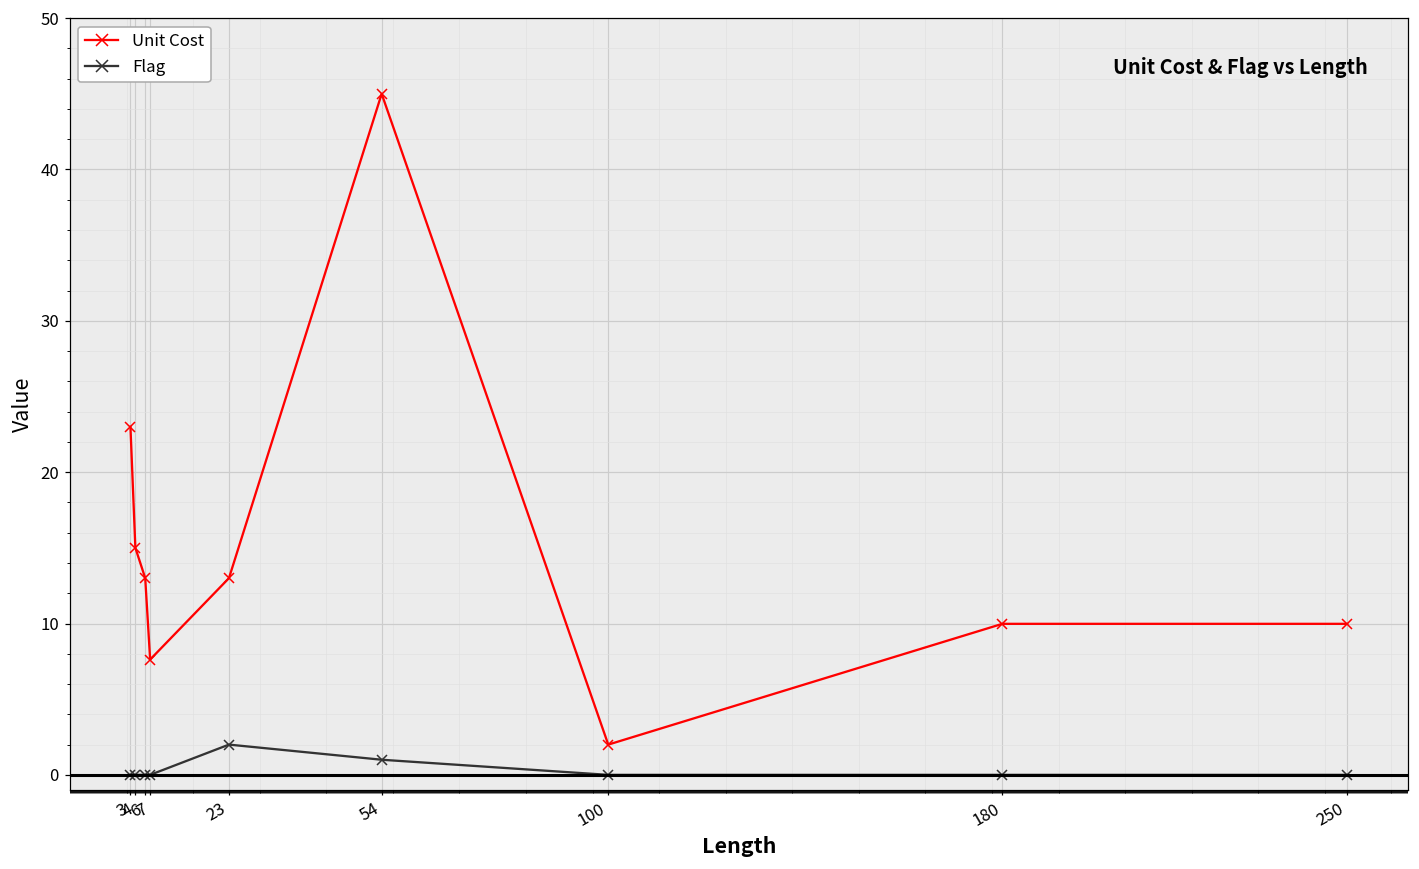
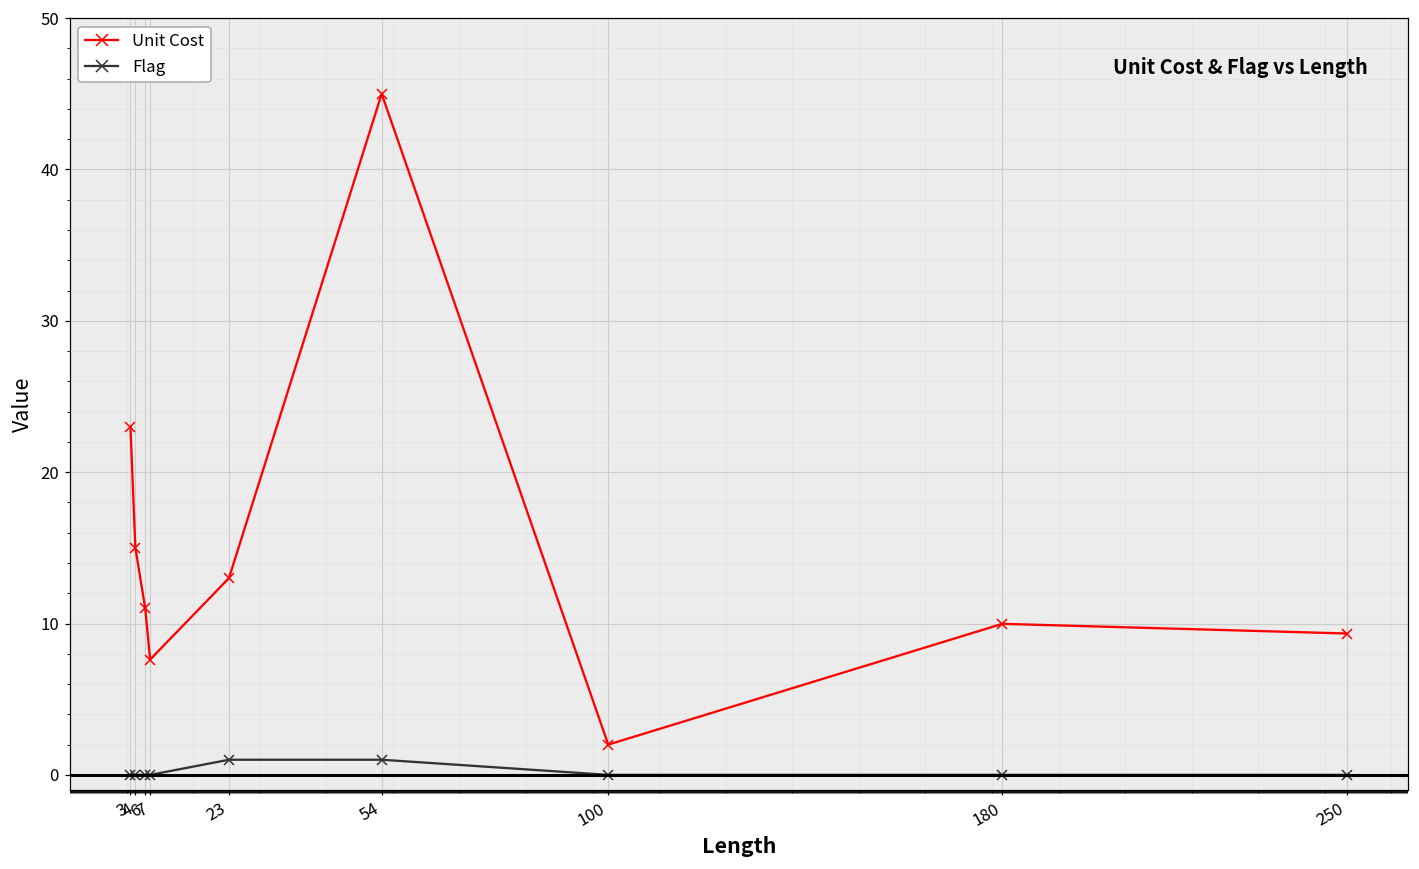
  {
    "Unit Cost": {
      "3": 23.0,
      "4": 15.0,
-     "6": 13,
+     "6": 11,
      "7": 7.6,
      "23": 13.0,
      "54": 45.0,
      "100": 2.0,
      "180": 10.0,
-     "250": 10.0
+     "250": 9.3
    },
    "Flag": {
      "3": 0,
      "4": 0,
      "6": 0,
      "7": 0,
-     "23": 2,
+     "23": 1,
      "54": 1,
      "100": 0,
      "180": 0,
      "250": 0
    }
  }
